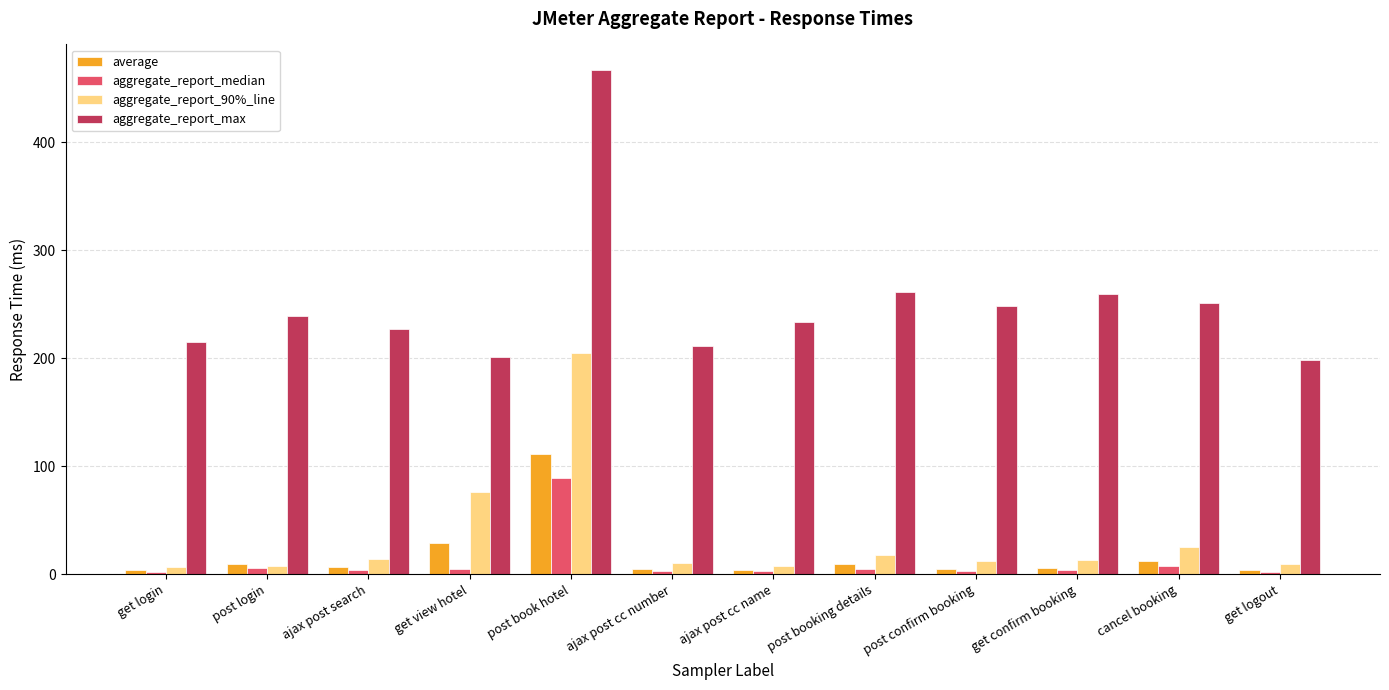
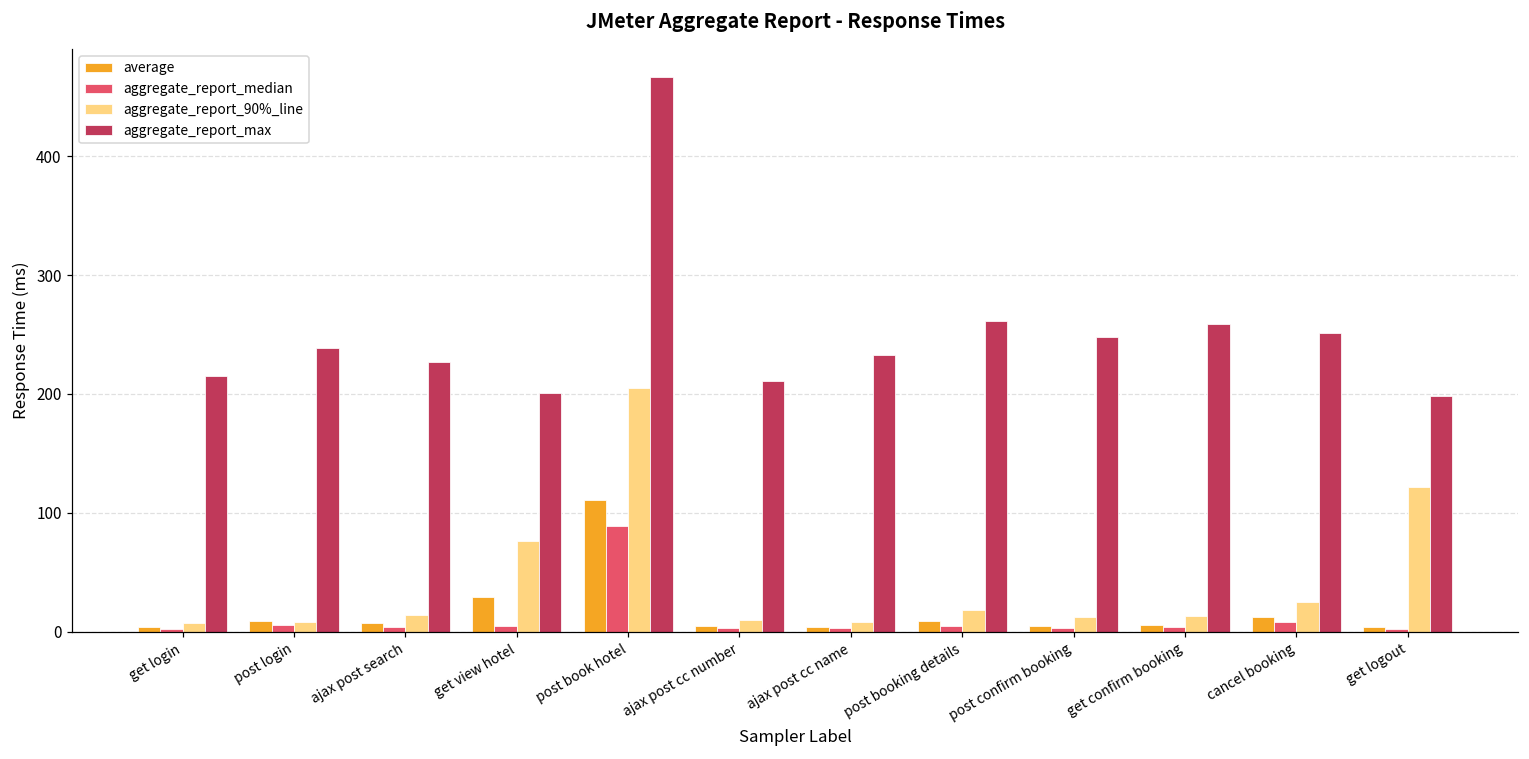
  {
    "average": {
      "get login": 4,
      "post login": 9,
      "ajax post search": 7,
      "get view hotel": 29,
      "post book hotel": 111,
      "ajax post cc number": 5,
      "ajax post cc name": 4,
      "post booking details": 9,
      "post confirm booking": 5,
      "get confirm booking": 6,
      "cancel booking": 12,
      "get logout": 4
    },
    "aggregate_report_90%_line": {
      "get login": 7,
      "post login": 8,
      "ajax post search": 14,
      "get view hotel": 76,
      "post book hotel": 205,
      "ajax post cc number": 10,
      "ajax post cc name": 8,
      "post booking details": 18,
      "post confirm booking": 12,
      "get confirm booking": 13,
      "cancel booking": 25,
-     "get logout": 9
+     "get logout": 122
    }
  }
